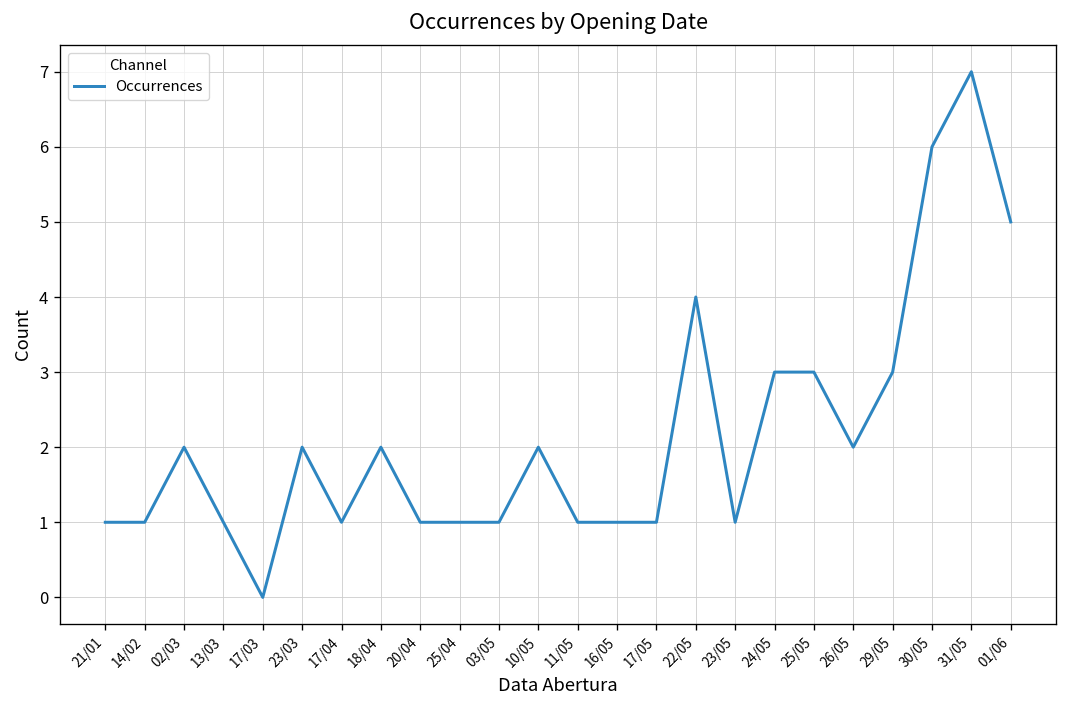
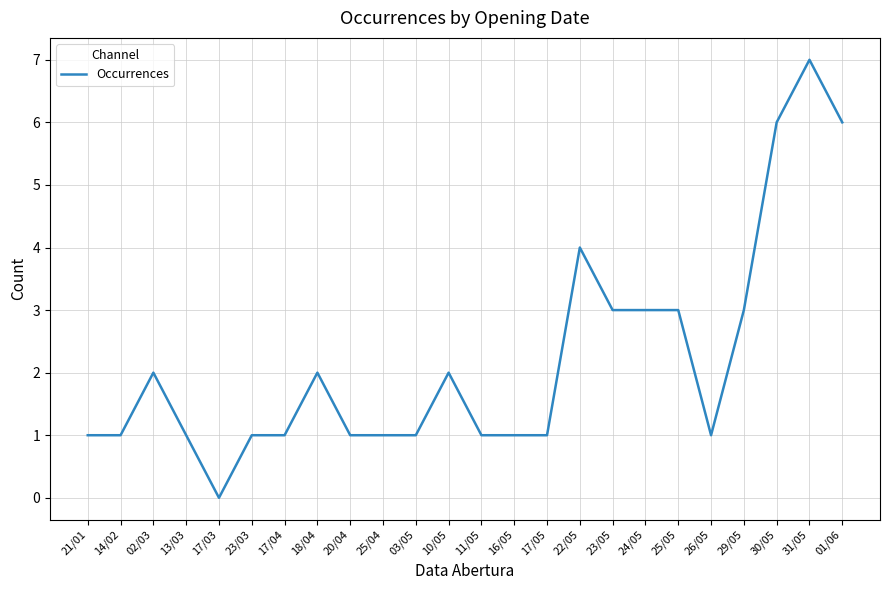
  {
    "21/01": 1,
    "14/02": 1,
    "02/03": 2,
    "13/03": 1,
    "17/03": 0,
-   "23/03": 2,
+   "23/03": 1,
    "17/04": 1,
    "18/04": 2,
    "20/04": 1,
    "25/04": 1,
    "03/05": 1,
    "10/05": 2,
    "11/05": 1,
    "16/05": 1,
    "17/05": 1,
    "22/05": 4,
-   "23/05": 1,
+   "23/05": 3,
    "24/05": 3,
    "25/05": 3,
-   "26/05": 2,
+   "26/05": 1,
    "29/05": 3,
    "30/05": 6,
    "31/05": 7,
-   "01/06": 5
+   "01/06": 6
  }
